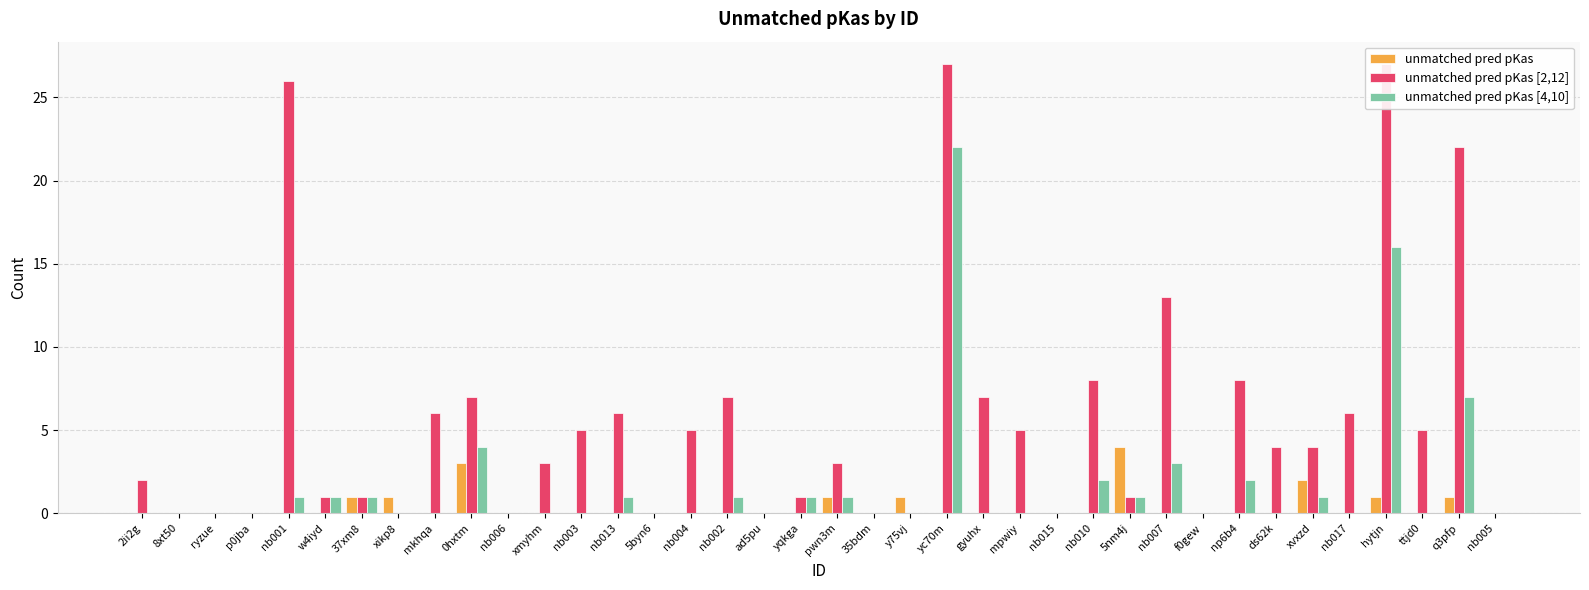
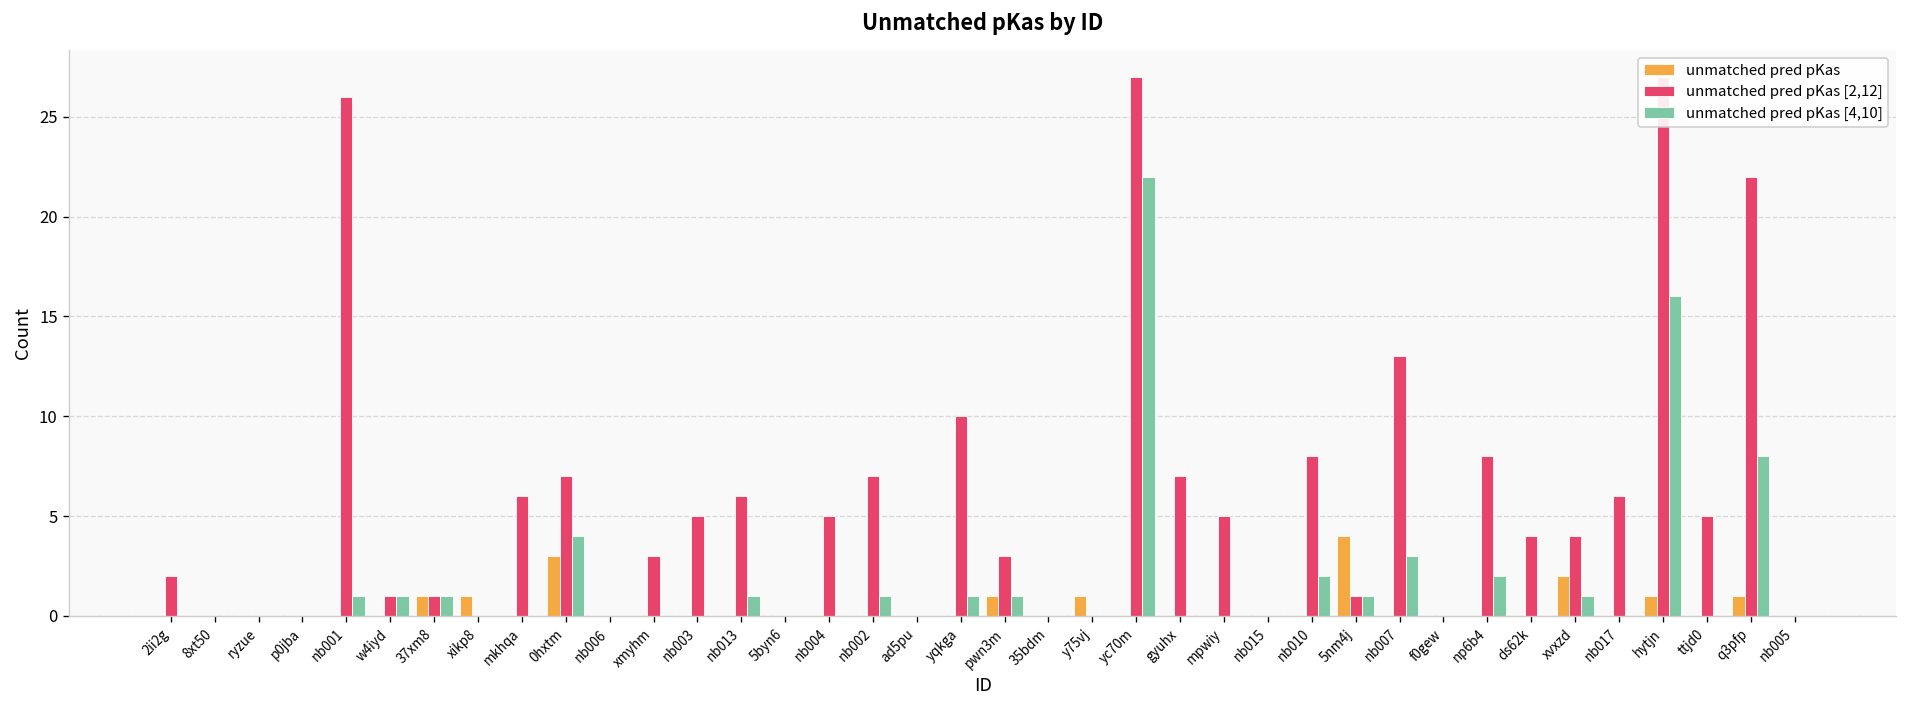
  {
    "unmatched pred pKas": {
      "2ii2g": 0,
      "8xt50": 0,
      "ryzue": 0,
      "p0jba": 0,
      "nb001": 0,
      "w4iyd": 0,
      "37xm8": 1,
      "xikp8": 1,
      "mkhqa": 0,
      "0hxtm": 3,
      "nb006": 0,
      "xmyhm": 0,
      "nb003": 0,
      "nb013": 0,
      "5byn6": 0,
      "nb004": 0,
      "nb002": 0,
      "ad5pu": 0,
      "yqkga": 0,
      "pwn3m": 1,
      "35bdm": 0,
      "y75vj": 1,
      "yc70m": 0,
      "gyuhx": 0,
      "mpwiy": 0,
      "nb015": 0,
      "nb010": 0,
      "5nm4j": 4,
      "nb007": 0,
      "f0gew": 0,
      "np6b4": 0,
      "ds62k": 0,
      "xvxzd": 2,
      "nb017": 0,
      "hytjn": 1,
      "ttjd0": 0,
      "q3pfp": 1,
      "nb005": 0
    },
    "unmatched pred pKas [2,12]": {
      "2ii2g": 2,
      "8xt50": 0,
      "ryzue": 0,
      "p0jba": 0,
      "nb001": 26,
      "w4iyd": 1,
      "37xm8": 1,
      "xikp8": 0,
      "mkhqa": 6,
      "0hxtm": 7,
      "nb006": 0,
      "xmyhm": 3,
      "nb003": 5,
      "nb013": 6,
      "5byn6": 0,
      "nb004": 5,
      "nb002": 7,
      "ad5pu": 0,
-     "yqkga": 1,
+     "yqkga": 10,
      "pwn3m": 3,
      "35bdm": 0,
      "y75vj": 0,
      "yc70m": 27,
      "gyuhx": 7,
      "mpwiy": 5,
      "nb015": 0,
      "nb010": 8,
      "5nm4j": 1,
      "nb007": 13,
      "f0gew": 0,
      "np6b4": 8,
      "ds62k": 4,
      "xvxzd": 4,
      "nb017": 6,
      "ttjd0": 5,
      "q3pfp": 22,
      "nb005": 0
    },
    "unmatched pred pKas [4,10]": {
      "2ii2g": 0,
      "8xt50": 0,
      "ryzue": 0,
      "p0jba": 0,
      "nb001": 1,
      "w4iyd": 1,
      "37xm8": 1,
      "xikp8": 0,
      "mkhqa": 0,
      "0hxtm": 4,
      "nb006": 0,
      "xmyhm": 0,
      "nb003": 0,
      "nb013": 1,
      "5byn6": 0,
      "nb004": 0,
      "nb002": 1,
      "ad5pu": 0,
      "yqkga": 1,
      "pwn3m": 1,
      "35bdm": 0,
      "y75vj": 0,
      "yc70m": 22,
      "gyuhx": 0,
      "mpwiy": 0,
      "nb015": 0,
      "nb010": 2,
      "5nm4j": 1,
      "nb007": 3,
      "f0gew": 0,
      "np6b4": 2,
      "ds62k": 0,
      "xvxzd": 1,
      "nb017": 0,
      "hytjn": 16,
      "ttjd0": 0,
-     "q3pfp": 7,
+     "q3pfp": 8,
      "nb005": 0
    }
  }
